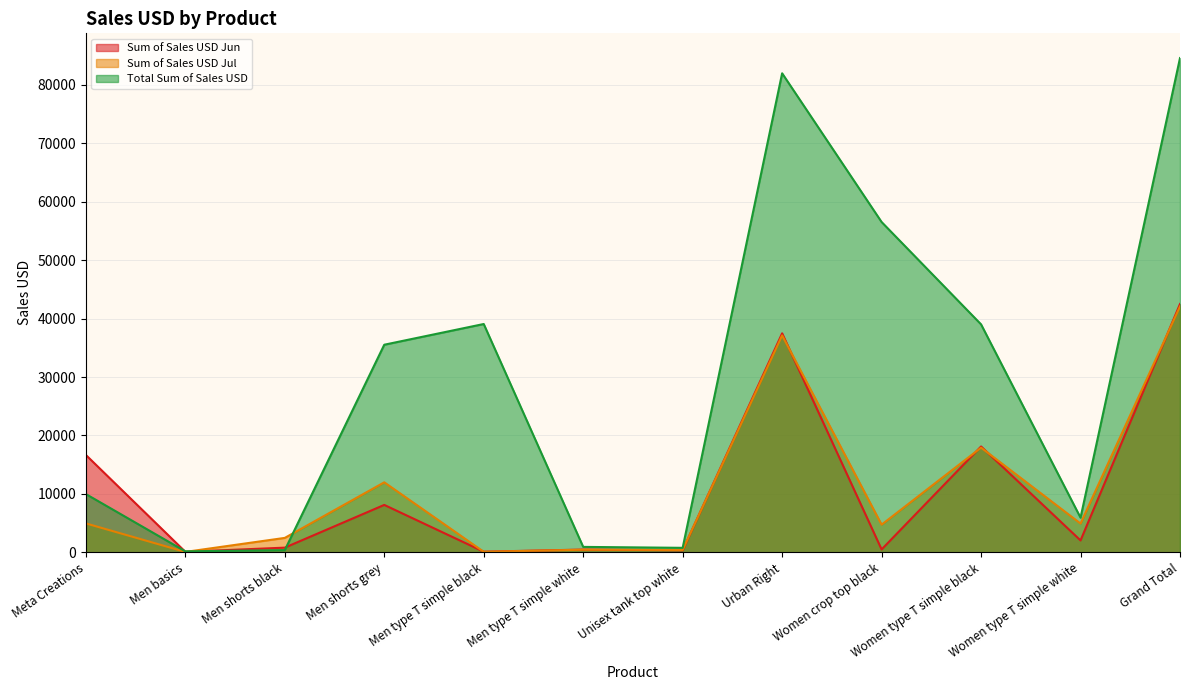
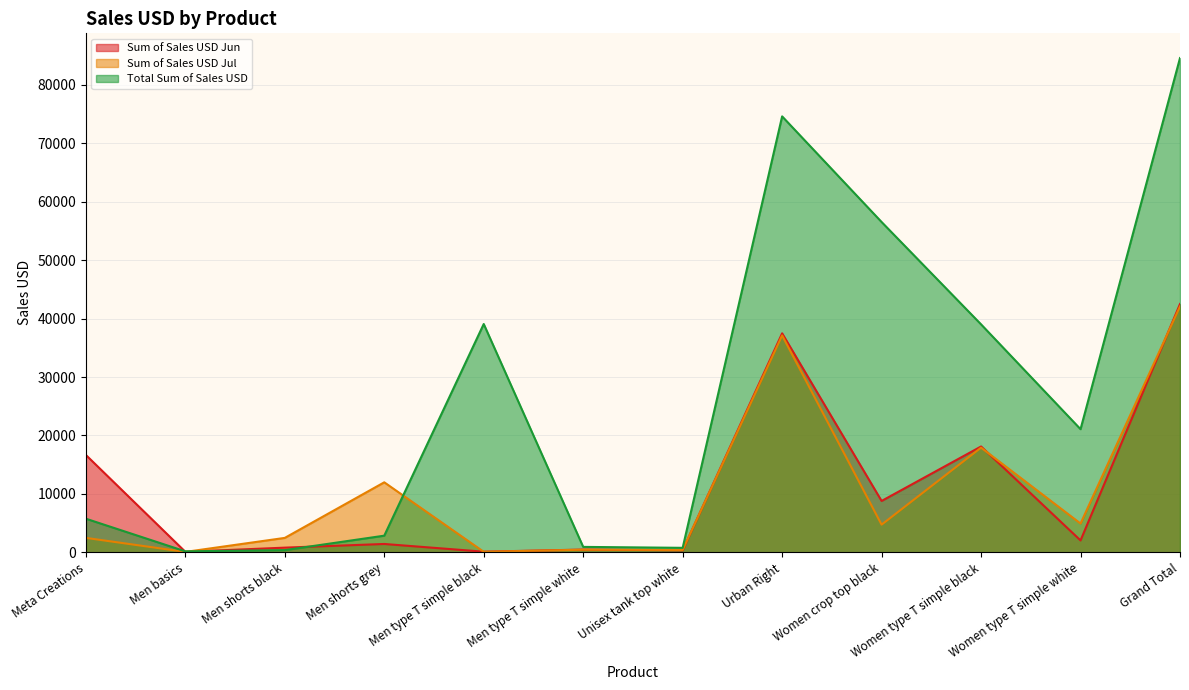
  {
    "Sum of Sales USD Jun": {
      "Meta Creations": 17000,
-     "Men shorts grey": 8000,
-     "Women crop top black": 1000,
+     "Men shorts grey": 1000,
+     "Women crop top black": 9000,
      "Women type T simple white": 2000
    },
    "Sum of Sales USD Jul": {
-     "Meta Creations": 5000,
+     "Meta Creations": 2000,
      "Men shorts black": 2000,
      "Men shorts grey": 12000,
      "Women crop top black": 5000,
      "Women type T simple white": 5000
    },
    "Total Sum of Sales USD": {
-     "Meta Creations": 10000,
-     "Men shorts grey": 36000,
+     "Meta Creations": 6000,
+     "Men shorts grey": 3000,
      "Men type T simple black": 39000,
      "Men type T simple white": 1000,
-     "Urban Right": 82000,
+     "Urban Right": 75000,
      "Women crop top black": 57000,
      "Women type T simple black": 39000,
-     "Women type T simple white": 6000,
+     "Women type T simple white": 21000,
      "Grand Total": 85000
    }
  }
